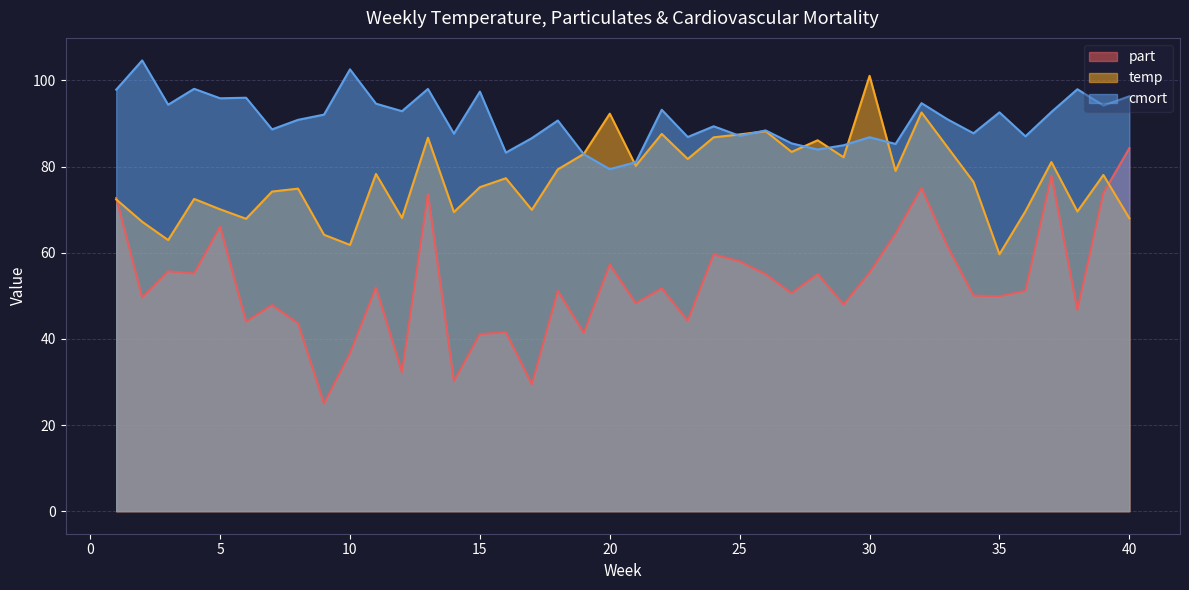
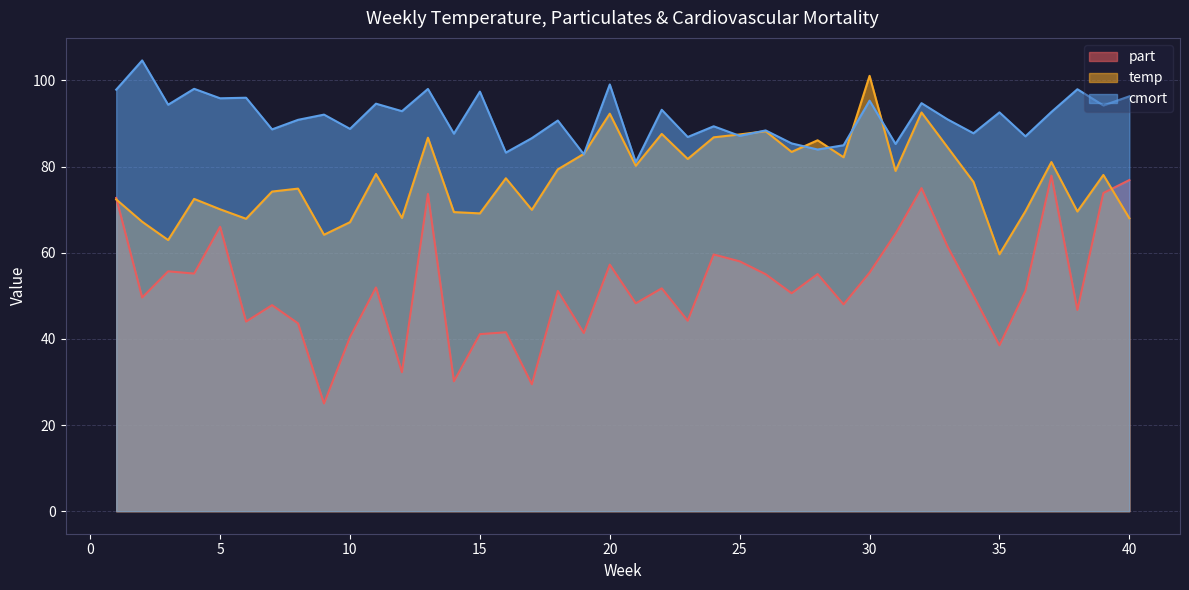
  {
    "part": {
      "5": 66,
-     "10": 37,
+     "10": 40,
      "15": 41,
      "20": 57,
      "25": 58,
      "30": 55,
-     "35": 50,
-     "40": 84
+     "35": 39,
+     "40": 77
    },
    "temp": {
      "5": 70,
-     "10": 62,
-     "15": 75,
+     "10": 67,
+     "15": 69,
      "20": 92,
      "30": 101,
      "35": 60,
      "40": 68
    },
    "cmort": {
      "5": 96,
-     "10": 103,
+     "10": 89,
      "15": 97,
-     "20": 79,
-     "30": 87,
+     "20": 99,
+     "30": 95,
      "35": 93
    }
  }
